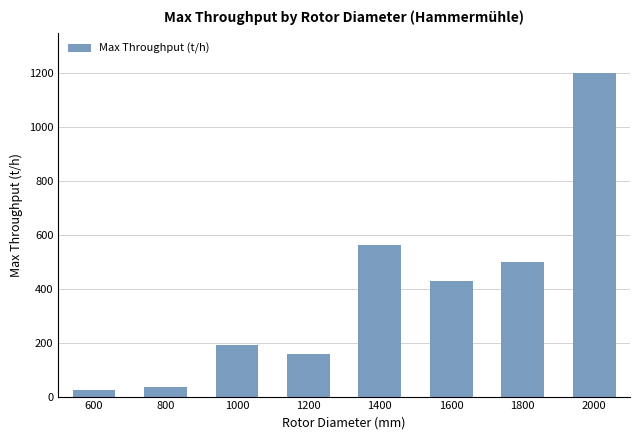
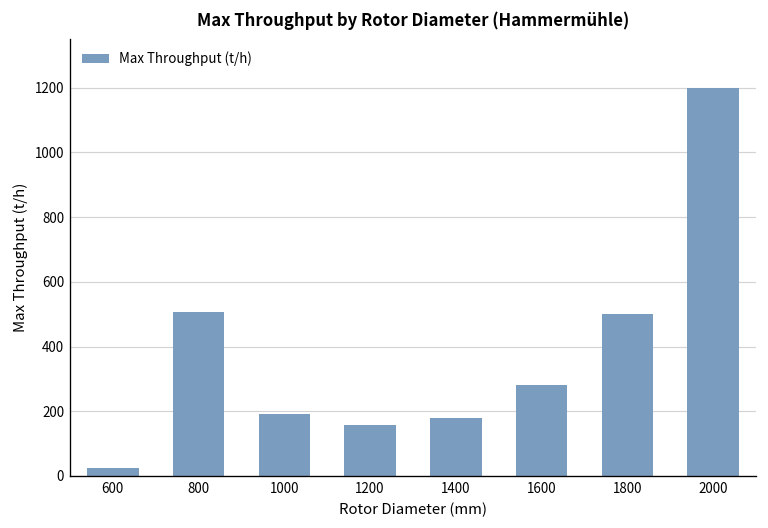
  {
    "600": 30,
-   "800": 40,
+   "800": 510,
    "1000": 190,
    "1200": 160,
-   "1400": 560,
-   "1600": 430,
+   "1400": 180,
+   "1600": 280,
    "1800": 500,
    "2000": 1200
  }
